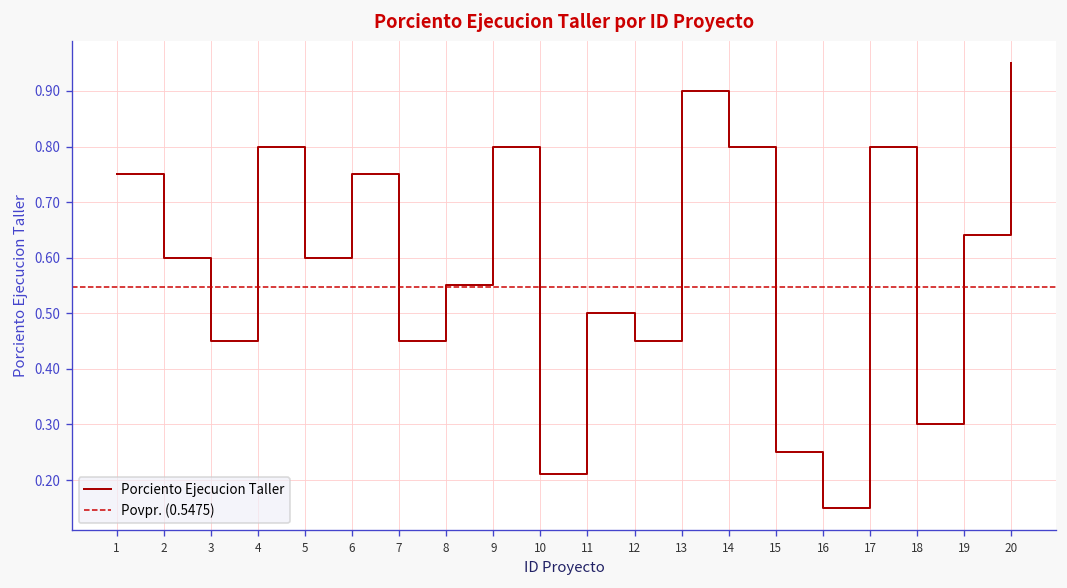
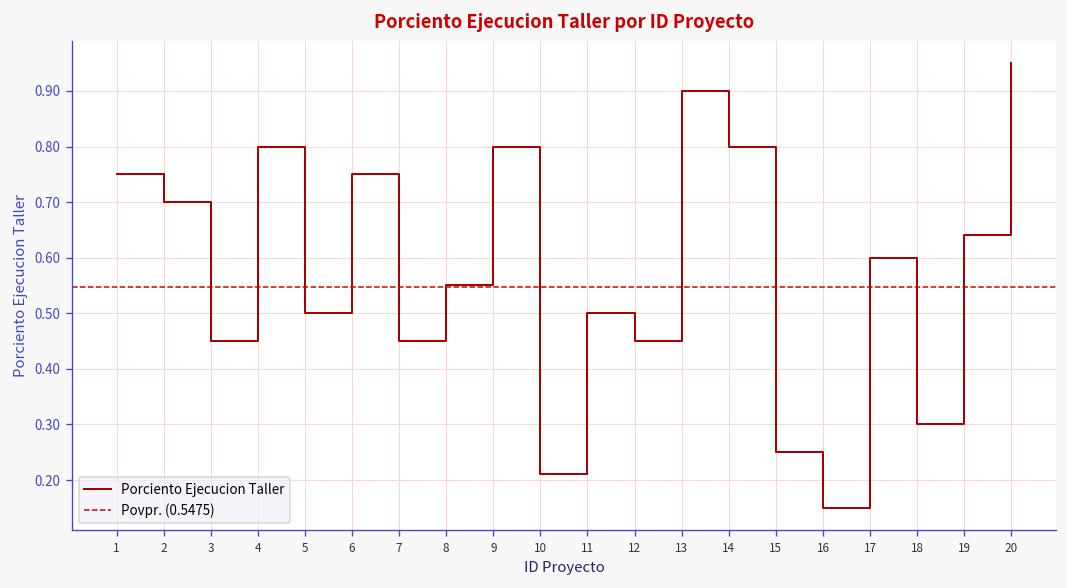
  {
    "1": 0.75,
-   "2": 0.6,
+   "2": 0.7,
    "3": 0.45,
    "4": 0.8,
-   "5": 0.6,
+   "5": 0.5,
    "6": 0.75,
    "7": 0.45,
    "8": 0.55,
    "9": 0.8,
    "10": 0.21,
    "11": 0.5,
    "12": 0.45,
    "13": 0.9,
    "14": 0.8,
    "15": 0.25,
    "16": 0.15,
-   "17": 0.8,
+   "17": 0.6,
    "18": 0.3,
    "19": 0.64,
    "20": 0.95
  }
